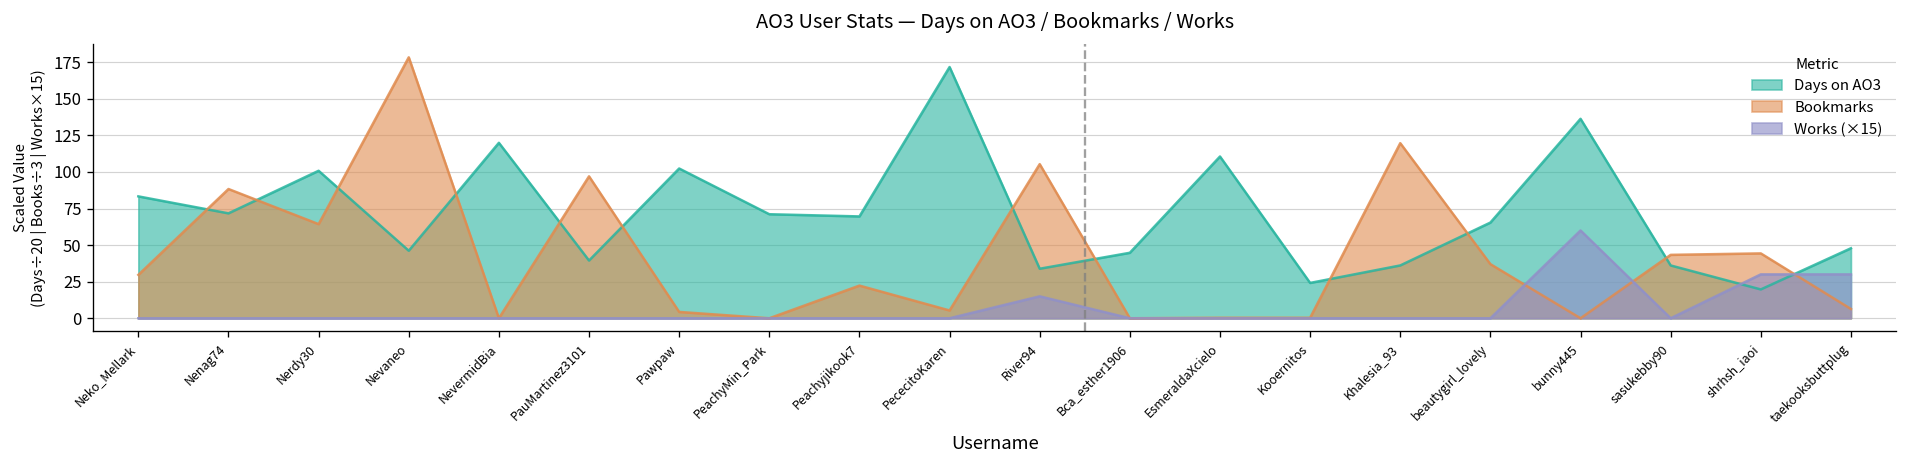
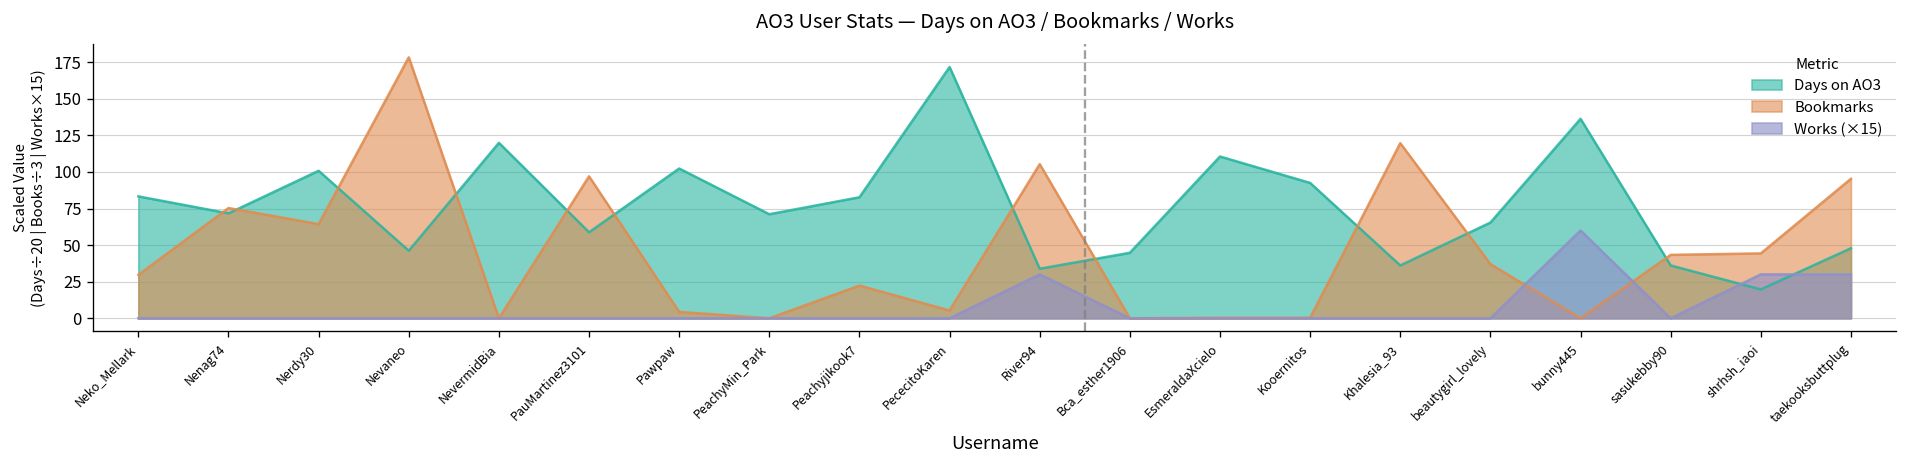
  {
    "Days on AO3": {
      "Neko_Mellark": 83,
      "Nenag74": 72,
      "Nerdy30": 101,
      "Nevaneo": 46,
      "NevermidBia": 120,
-     "PauMartinez3101": 39,
+     "PauMartinez3101": 59,
      "Pawpaw": 102,
      "PeachyMin_Park": 71,
-     "Peachyjikook7": 70,
+     "Peachyjikook7": 83,
      "PececitoKaren": 172,
      "River94": 34,
      "Bca_esther1906": 45,
      "EsmeraldaXcielo": 111,
-     "Kooernitos": 24,
+     "Kooernitos": 93,
      "Khalesia_93": 36,
      "beautygirl_lovely": 65,
      "bunny445": 136,
      "sasukebby90": 36,
      "shrhsh_iaoi": 20,
      "taekooksbuttplug": 48
    },
    "Bookmarks": {
      "Neko_Mellark": 30,
-     "Nenag74": 88,
+     "Nenag74": 75,
      "Nerdy30": 64,
      "Nevaneo": 178,
      "PauMartinez3101": 97,
      "Pawpaw": 4,
      "Peachyjikook7": 22,
      "PececitoKaren": 5,
      "River94": 105,
      "Khalesia_93": 120,
      "beautygirl_lovely": 37,
      "bunny445": 0,
      "sasukebby90": 43,
      "shrhsh_iaoi": 44,
-     "taekooksbuttplug": 6
+     "taekooksbuttplug": 95
    },
    "Works (×15)": {
      "Neko_Mellark": 0,
      "Nenag74": 0,
      "Nerdy30": 0,
      "Nevaneo": 0,
      "PauMartinez3101": 0,
      "Pawpaw": 0,
      "Peachyjikook7": 0,
      "PececitoKaren": 0,
-     "River94": 15,
+     "River94": 30,
      "Khalesia_93": 0,
      "beautygirl_lovely": 0,
      "bunny445": 60,
      "sasukebby90": 0,
      "shrhsh_iaoi": 30,
      "taekooksbuttplug": 30
    }
  }
